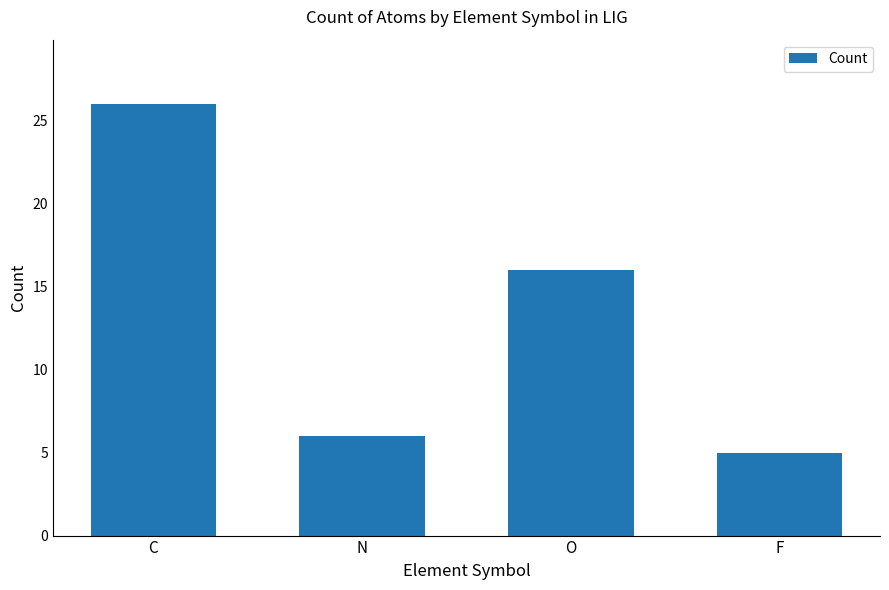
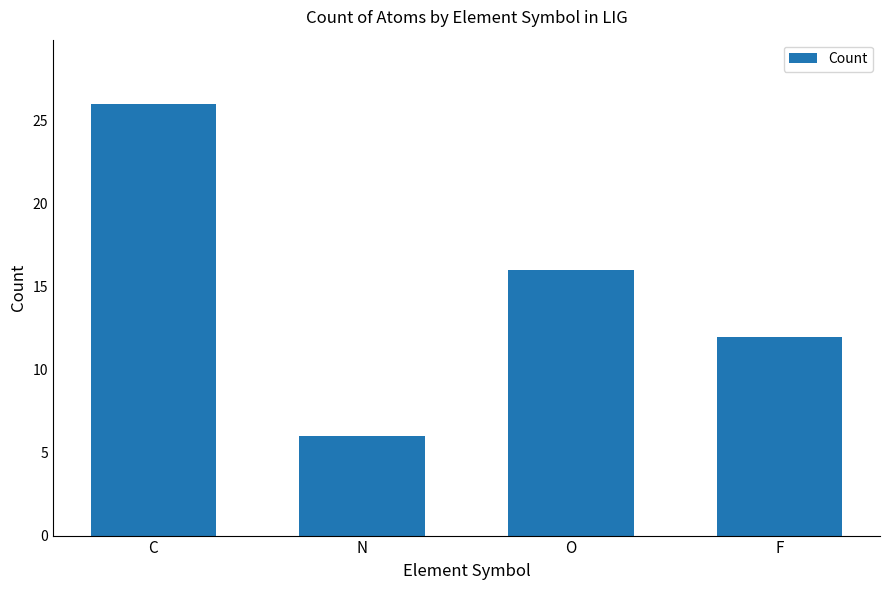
  {
    "C": 26,
    "N": 6,
    "O": 16,
-   "F": 5
+   "F": 12
  }
